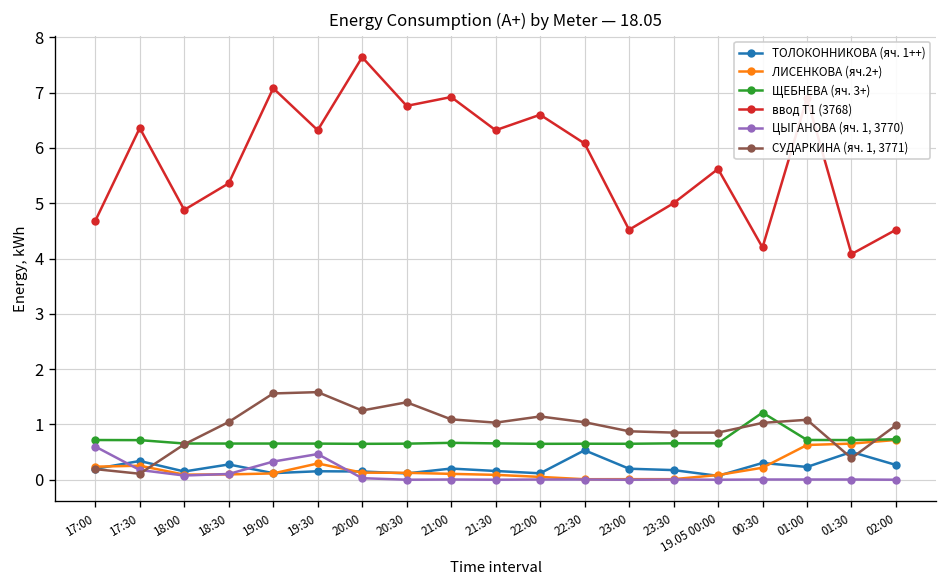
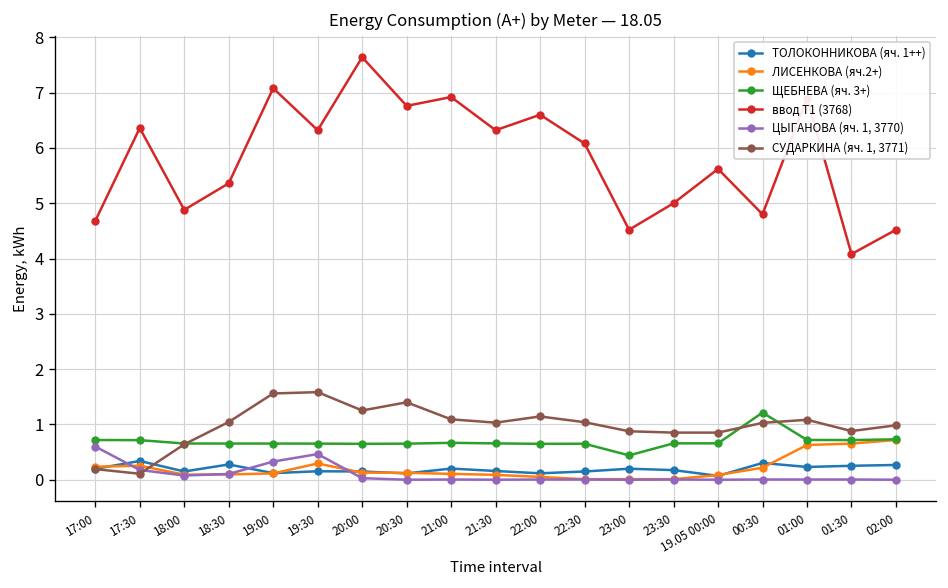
  {
    "ТОЛОКОННИКОВА (яч. 1++)": {
      "17:30": 0.3,
      "18:00": 0.1,
      "18:30": 0.3,
      "19:30": 0.2,
      "21:00": 0.2,
      "21:30": 0.2,
      "22:00": 0.1,
-     "22:30": 0.5,
+     "22:30": 0.1,
      "23:00": 0.2,
      "23:30": 0.2,
      "00:30": 0.3,
      "01:00": 0.2,
-     "01:30": 0.5,
+     "01:30": 0.3,
      "02:00": 0.3
    },
    "ЛИСЕНКОВА (яч.2+)": {
      "17:30": 0.3,
      "19:30": 0.3,
      "21:00": 0.1,
      "21:30": 0.1,
      "00:30": 0.2,
      "01:00": 0.6,
      "01:30": 0.7
    },
    "ЩЕБНЕВА (яч. 3+)": {
      "17:00": 0.7,
      "17:30": 0.7,
      "18:30": 0.7,
      "19:00": 0.7,
      "19:30": 0.7,
      "20:00": 0.6,
      "20:30": 0.7,
      "21:00": 0.7,
      "21:30": 0.7,
      "22:00": 0.6,
      "22:30": 0.7,
-     "23:00": 0.7,
+     "23:00": 0.4,
      "23:30": 0.7,
      "19.05 00:00": 0.7,
      "00:30": 1.2,
      "01:00": 0.7,
      "01:30": 0.7
    },
    "ввод Т1 (3768)": {
      "17:00": 4.7,
      "17:30": 6.4,
      "18:00": 4.9,
      "18:30": 5.4,
      "19:00": 7.1,
      "19:30": 6.3,
      "20:00": 7.6,
      "20:30": 6.8,
      "21:00": 6.9,
      "21:30": 6.3,
      "22:00": 6.6,
      "22:30": 6.1,
      "23:00": 4.5,
      "23:30": 5.0,
      "19.05 00:00": 5.6,
-     "00:30": 4.2,
+     "00:30": 4.8,
      "01:30": 4.1,
      "02:00": 4.5
    },
    "ЦЫГАНОВА (яч. 1, 3770)": {
      "17:00": 0.6,
      "17:30": 0.2,
      "19:00": 0.3,
      "19:30": 0.5,
      "20:00": 0.0,
      "20:30": 0.0,
      "21:00": 0.0,
      "21:30": 0.0,
      "19.05 00:00": 0.0,
      "00:30": 0.0,
      "01:00": 0.0,
      "01:30": 0.0,
      "02:00": 0.0
    },
    "СУДАРКИНА (яч. 1, 3771)": {
      "17:30": 0.1,
      "18:30": 1.0,
      "19:00": 1.6,
      "19:30": 1.6,
      "20:00": 1.3,
      "20:30": 1.4,
      "21:00": 1.1,
      "21:30": 1.0,
      "22:00": 1.1,
      "22:30": 1.0,
      "23:00": 0.9,
      "23:30": 0.9,
      "19.05 00:00": 0.9,
      "00:30": 1.0,
      "01:00": 1.1,
-     "01:30": 0.4,
+     "01:30": 0.9,
      "02:00": 1.0
    }
  }
